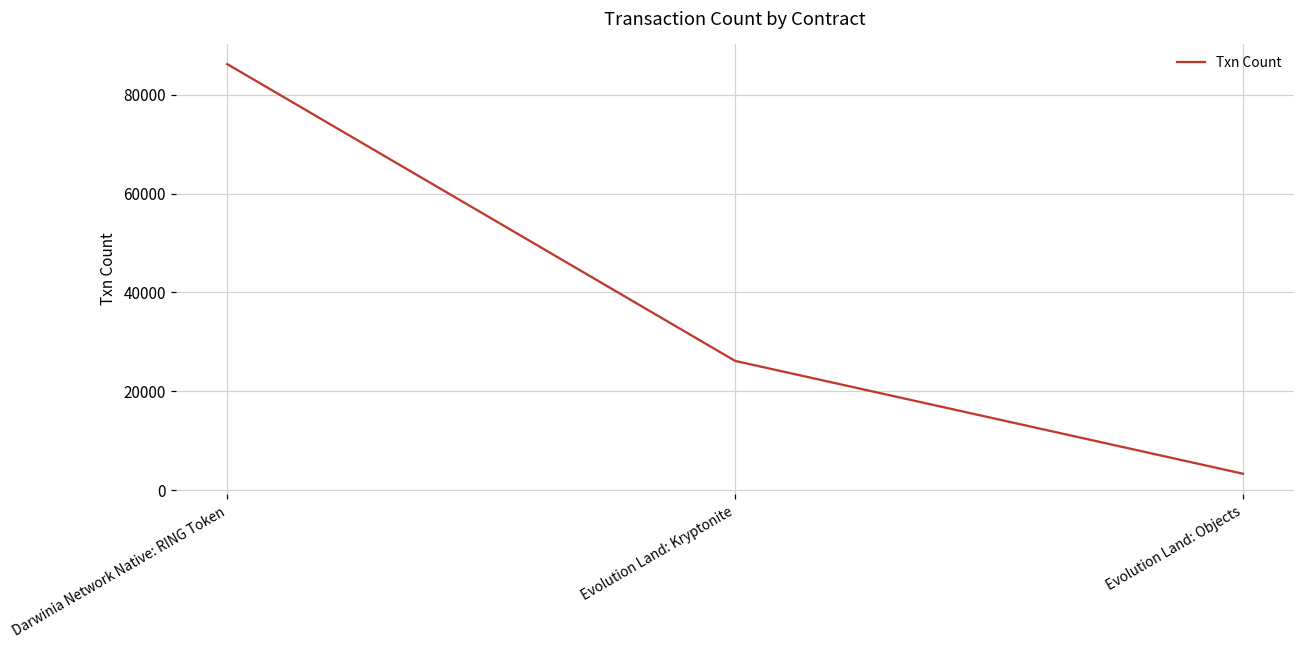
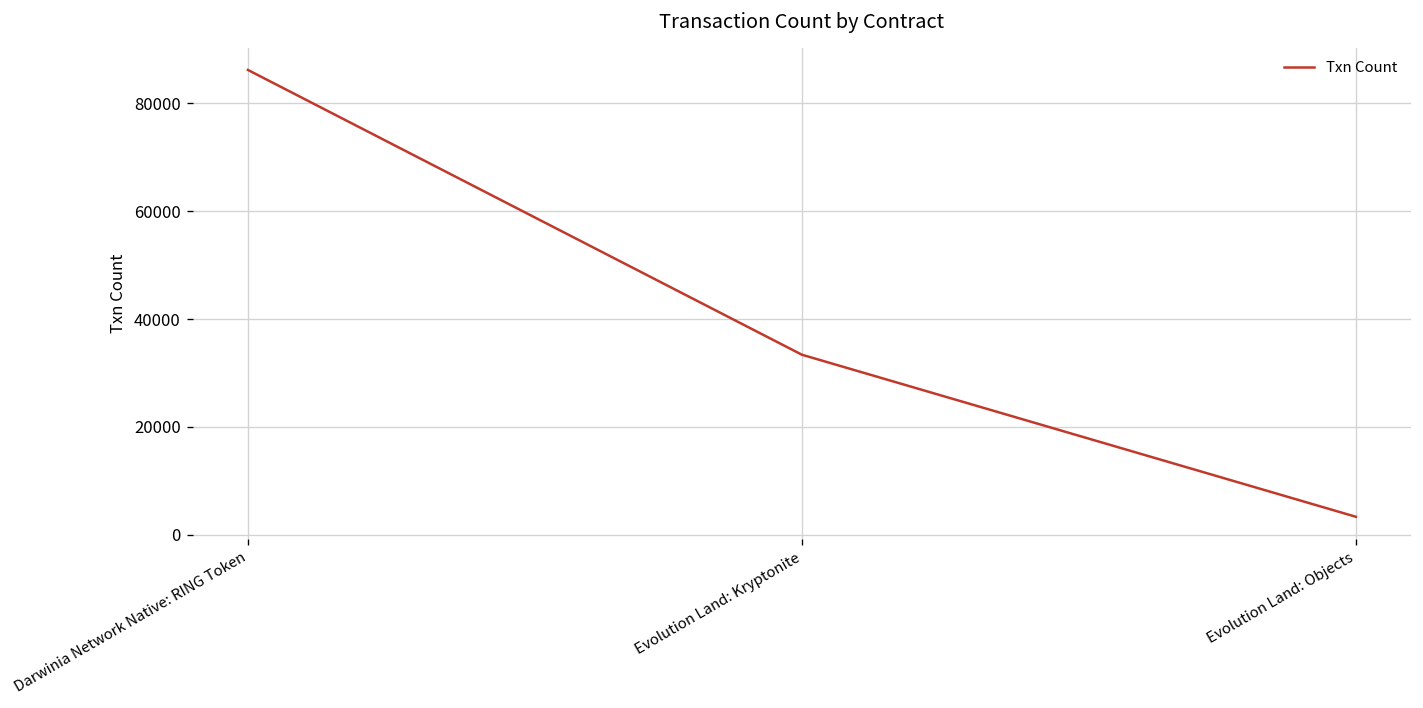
  {
    "Darwinia Network Native: RING Token": 86000,
-   "Evolution Land: Kryptonite": 26000,
+   "Evolution Land: Kryptonite": 33000,
    "Evolution Land: Objects": 3000
  }
